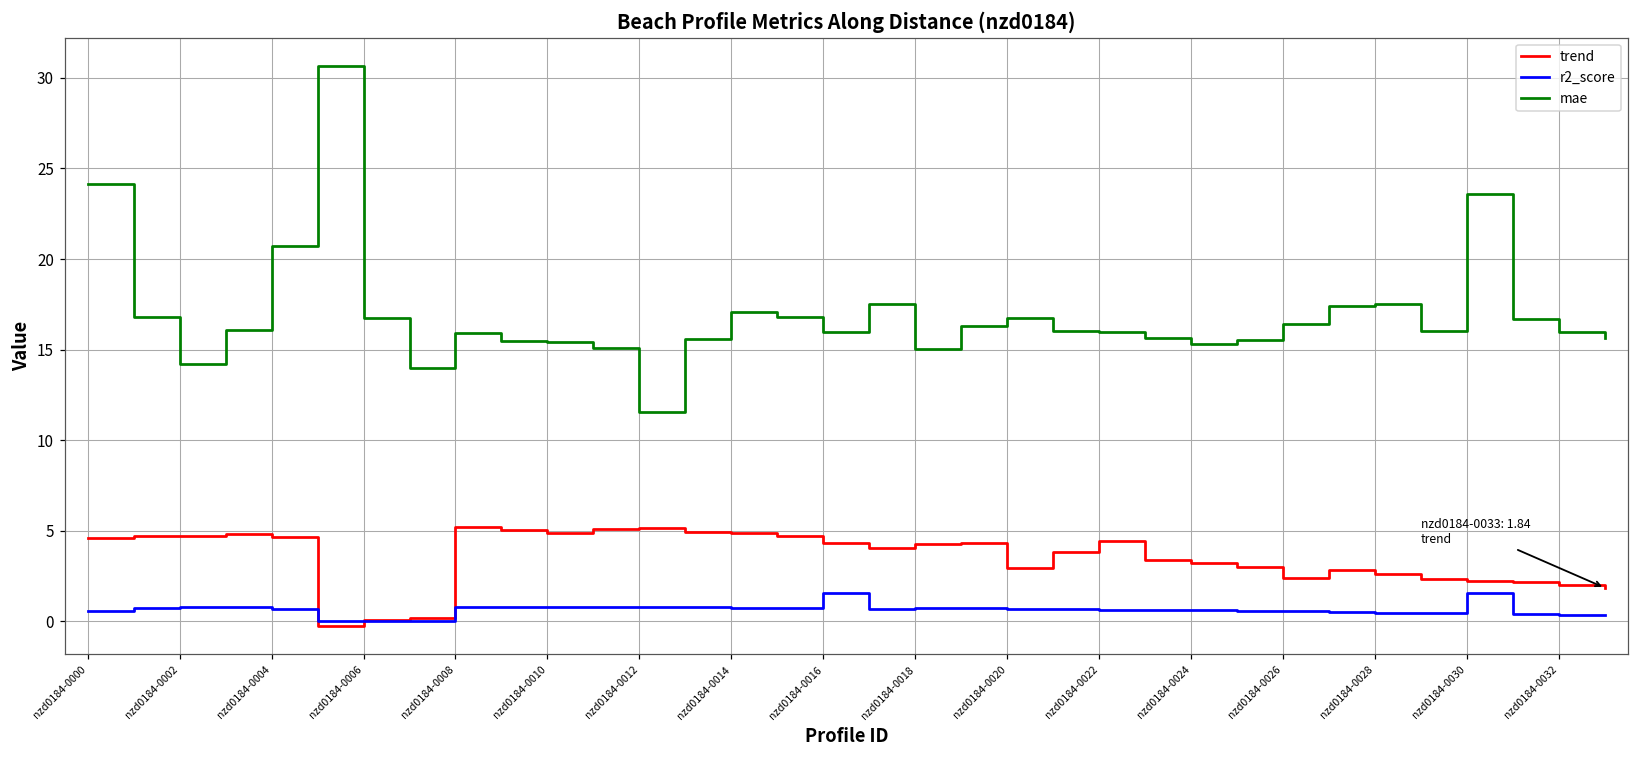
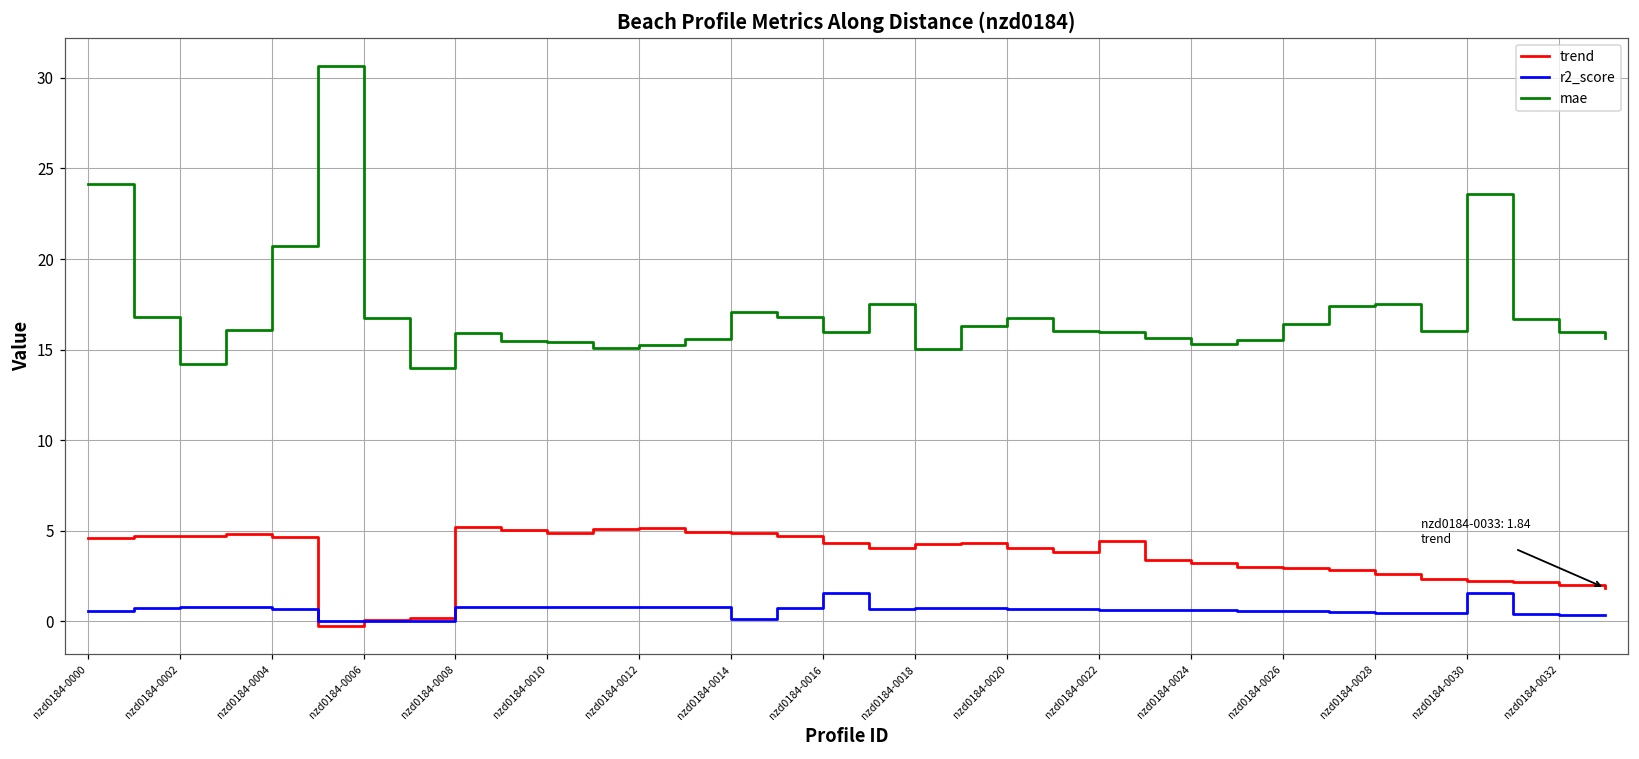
  {
    "trend": {
      "nzd0184-0000": 4.6,
      "nzd0184-0002": 4.7,
      "nzd0184-0004": 4.6,
      "nzd0184-0008": 5.2,
      "nzd0184-0010": 4.9,
      "nzd0184-0012": 5.2,
      "nzd0184-0014": 4.9,
      "nzd0184-0016": 4.3,
      "nzd0184-0018": 4.3,
-     "nzd0184-0020": 2.9,
+     "nzd0184-0020": 4.0,
      "nzd0184-0022": 4.4,
      "nzd0184-0024": 3.2,
-     "nzd0184-0026": 2.4,
+     "nzd0184-0026": 2.9,
      "nzd0184-0028": 2.6
    },
    "r2_score": {
      "nzd0184-0000": 0.5,
      "nzd0184-0002": 0.8,
      "nzd0184-0004": 0.7,
      "nzd0184-0008": 0.8,
      "nzd0184-0010": 0.8,
      "nzd0184-0012": 0.8,
-     "nzd0184-0014": 0.8,
+     "nzd0184-0014": 0.1,
      "nzd0184-0016": 1.6,
      "nzd0184-0018": 0.8,
      "nzd0184-0020": 0.7,
      "nzd0184-0022": 0.6,
      "nzd0184-0024": 0.6,
      "nzd0184-0026": 0.5,
      "nzd0184-0028": 0.5,
      "nzd0184-0030": 1.6,
      "nzd0184-0032": 0.4
    },
    "mae": {
      "nzd0184-0000": 24.2,
      "nzd0184-0002": 14.2,
      "nzd0184-0004": 20.7,
      "nzd0184-0006": 16.8,
      "nzd0184-0008": 15.9,
      "nzd0184-0010": 15.4,
-     "nzd0184-0012": 11.5,
+     "nzd0184-0012": 15.2,
      "nzd0184-0014": 17.0,
      "nzd0184-0016": 16.0,
      "nzd0184-0018": 15.1,
      "nzd0184-0020": 16.7,
      "nzd0184-0022": 16.0,
      "nzd0184-0024": 15.3,
      "nzd0184-0026": 16.4,
      "nzd0184-0028": 17.5,
      "nzd0184-0030": 23.6,
      "nzd0184-0032": 16.0
    }
  }
